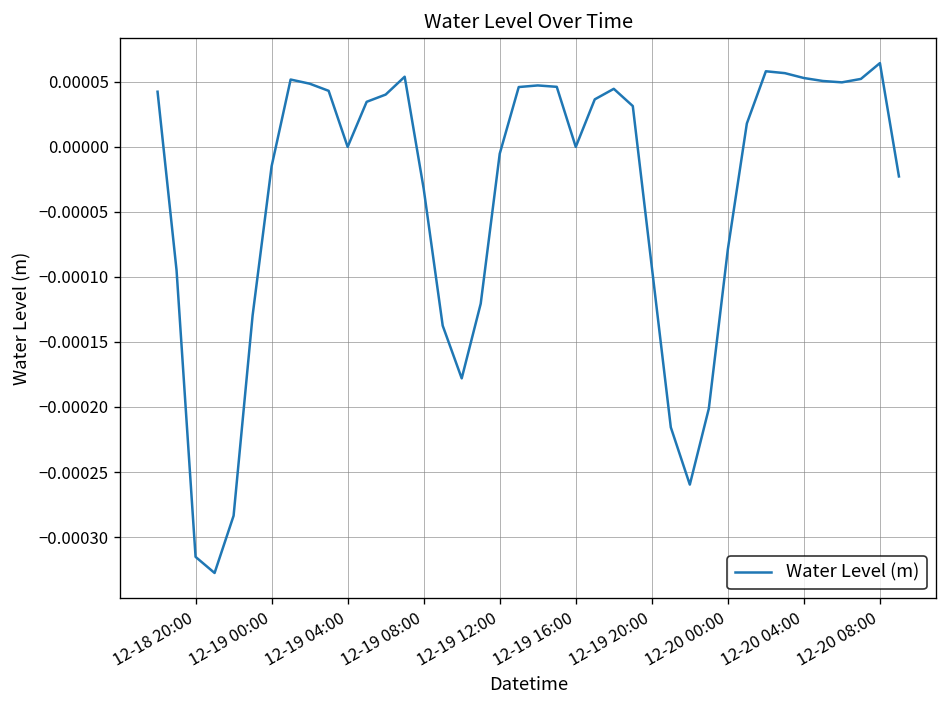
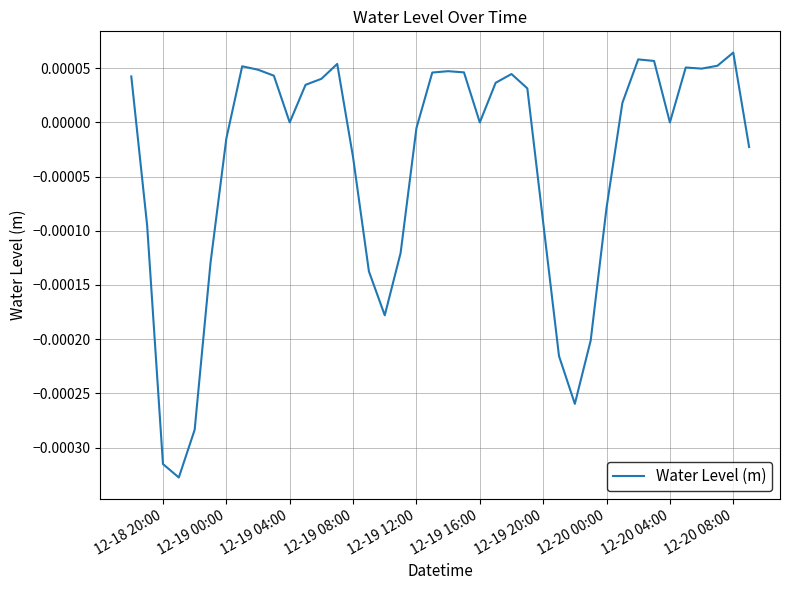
  {
    "12-18 20:00": -0.000315,
    "12-19 00:00": -0.000015,
    "12-19 04:00": 0.0000,
    "12-19 08:00": -0.000032,
    "12-19 12:00": -0.000005,
    "12-19 16:00": 0.0000,
    "12-19 20:00": -0.000092,
    "12-20 00:00": -0.000079,
-   "12-20 04:00": 0.0001,
+   "12-20 04:00": 0.0000,
    "12-20 08:00": 0.000064
  }
